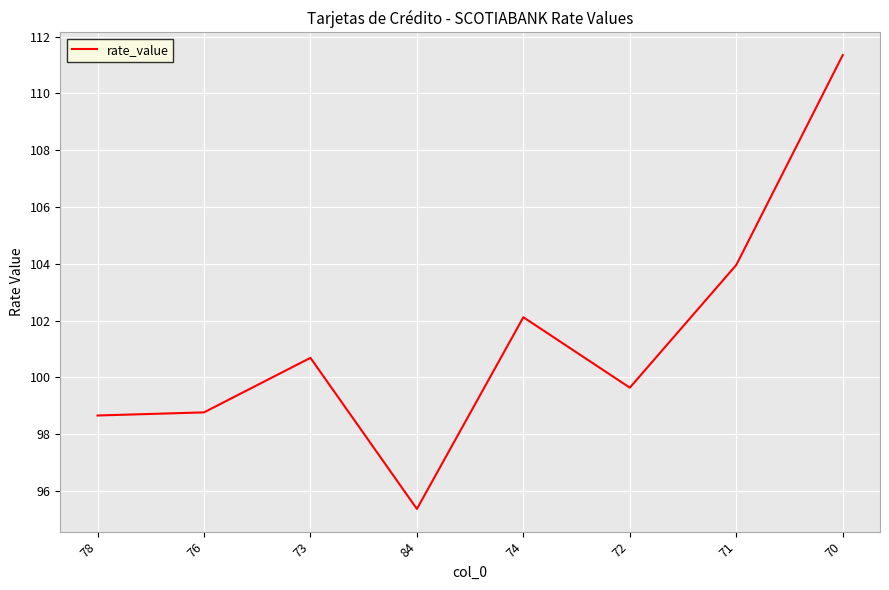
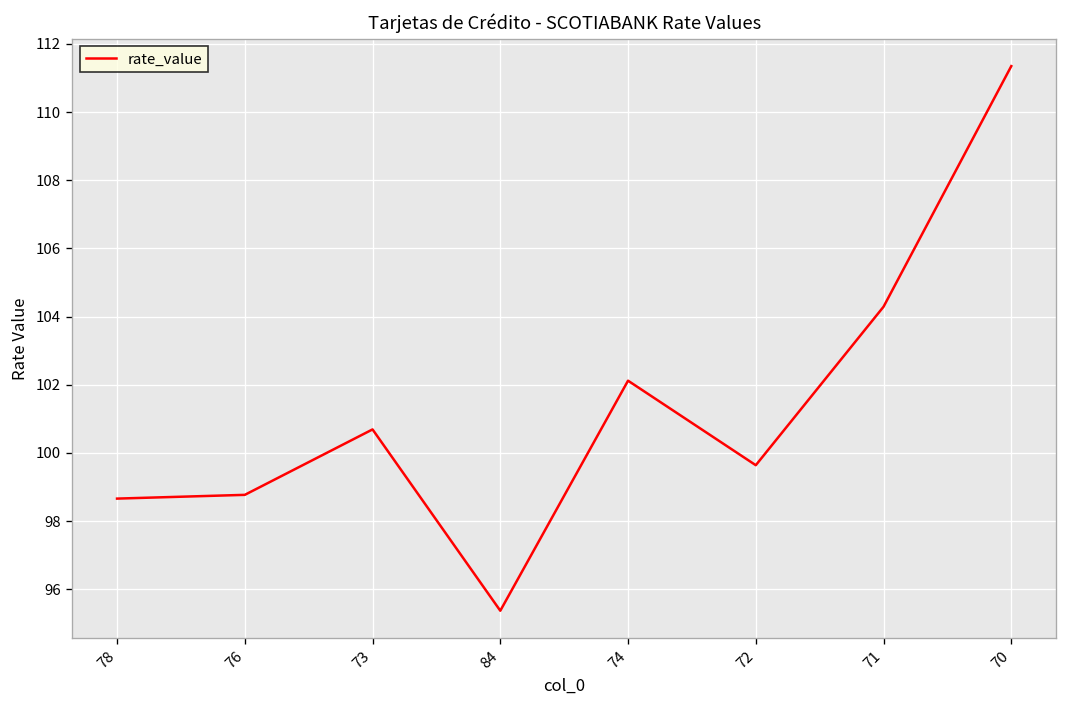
  {
    "78": 98.7,
    "76": 98.8,
    "73": 100.7,
    "84": 95.4,
    "74": 102.1,
    "72": 99.6,
-   "71": 104.0,
+   "71": 104.3,
    "70": 111.4
  }
